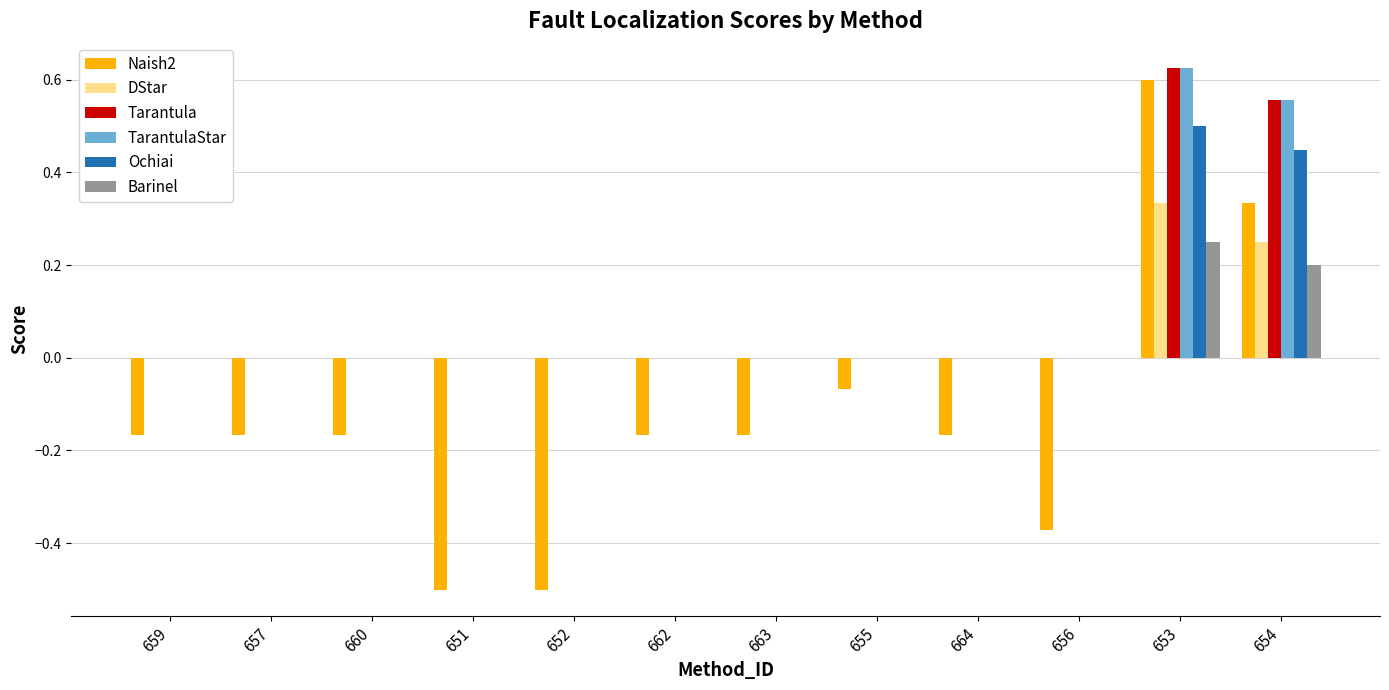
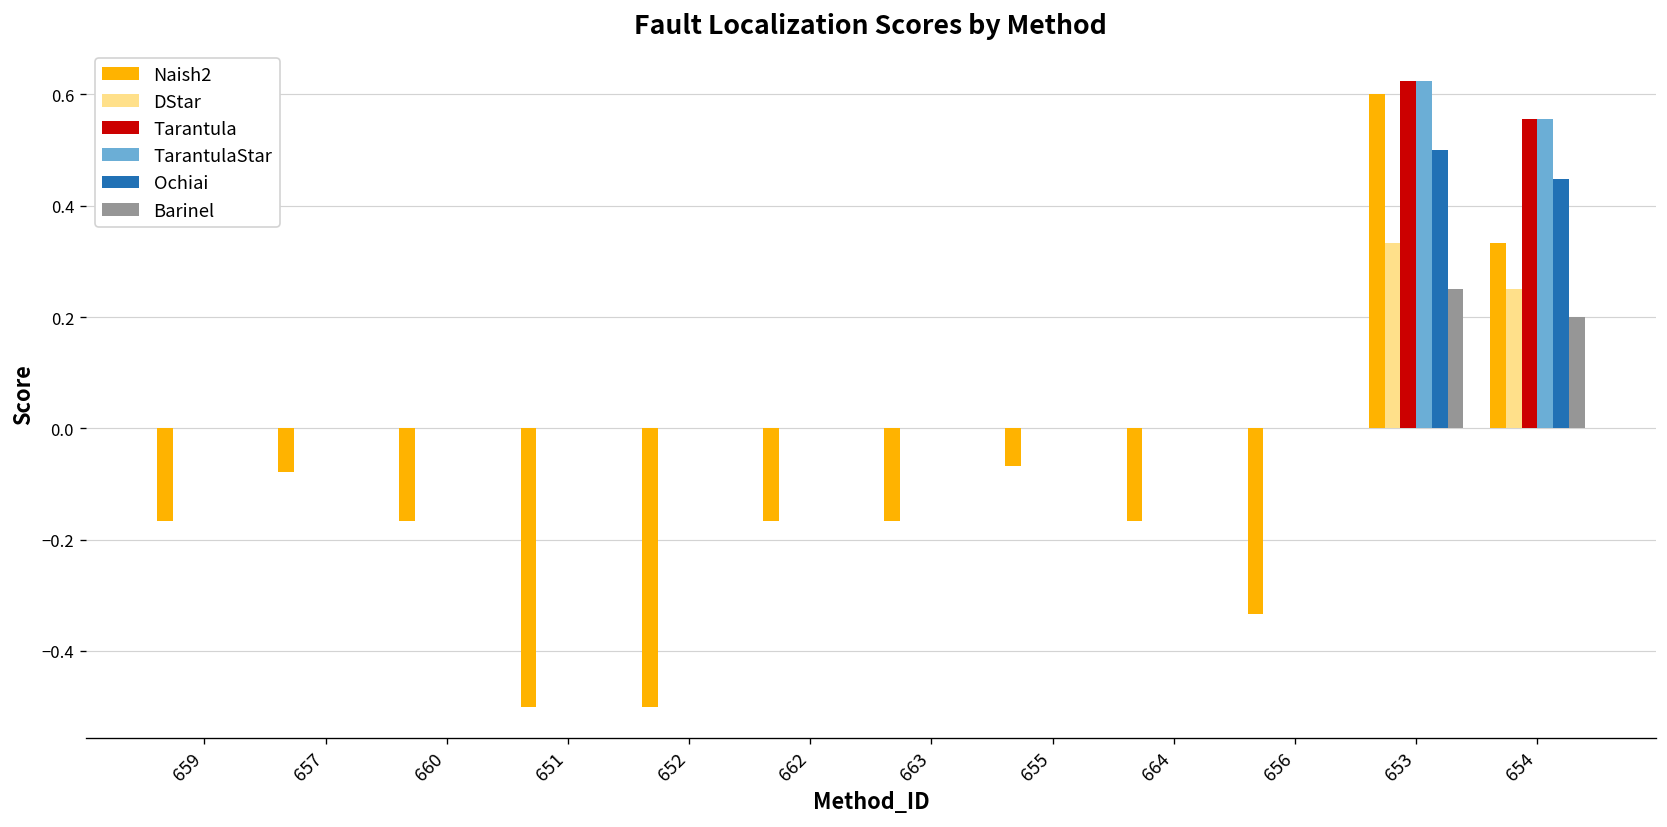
  {
    "Naish2": {
      "659": -0.17,
-     "657": -0.17,
+     "657": -0.08,
      "660": -0.17,
      "651": -0.50,
      "652": -0.50,
      "662": -0.17,
      "663": -0.17,
      "655": -0.07,
      "664": -0.17,
-     "656": -0.37,
+     "656": -0.33,
      "653": 0.60,
      "654": 0.33
    },
    "DStar": {
      "659": 0.00,
      "657": 0.00,
      "660": 0.00,
      "651": 0.00,
      "652": 0.00,
      "662": 0.00,
      "663": 0.00,
      "655": 0.00,
      "664": 0.00,
      "656": 0.00,
      "653": 0.33,
      "654": 0.25
    },
    "Tarantula": {
      "659": 0.00,
      "657": 0.00,
      "660": 0.00,
      "651": 0.00,
      "652": 0.00,
      "662": 0.00,
      "663": 0.00,
      "655": 0.00,
      "664": 0.00,
      "656": 0.00,
      "653": 0.63,
      "654": 0.56
    },
    "TarantulaStar": {
      "659": 0.00,
      "657": 0.00,
      "660": 0.00,
      "651": 0.00,
      "652": 0.00,
      "662": 0.00,
      "663": 0.00,
      "655": 0.00,
      "664": 0.00,
      "656": 0.00,
      "653": 0.63,
      "654": 0.56
    },
    "Ochiai": {
      "659": 0.00,
      "657": 0.00,
      "660": 0.00,
      "651": 0.00,
      "652": 0.00,
      "662": 0.00,
      "663": 0.00,
      "655": 0.00,
      "664": 0.00,
      "656": 0.00,
      "653": 0.50,
      "654": 0.45
    },
    "Barinel": {
      "659": 0.00,
      "657": 0.00,
      "660": 0.00,
      "651": 0.00,
      "652": 0.00,
      "662": 0.00,
      "663": 0.00,
      "655": 0.00,
      "664": 0.00,
      "656": 0.00,
      "653": 0.25,
      "654": 0.20
    }
  }
